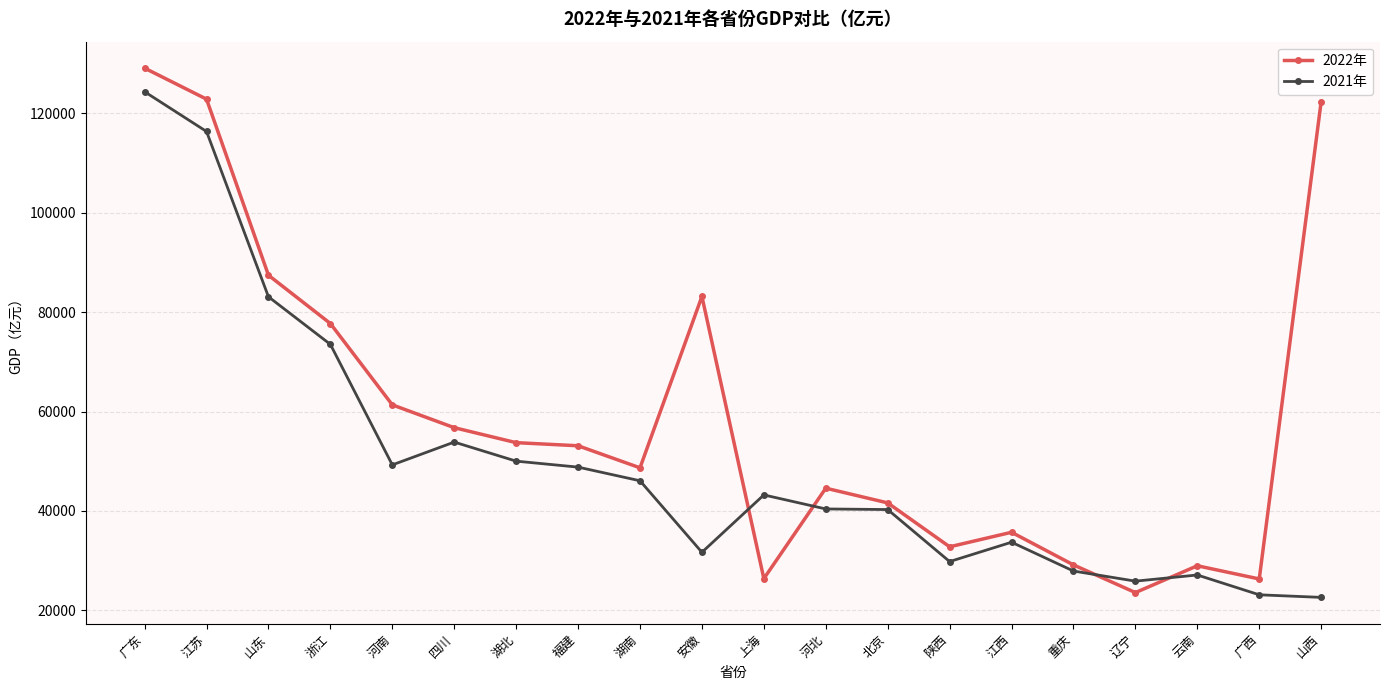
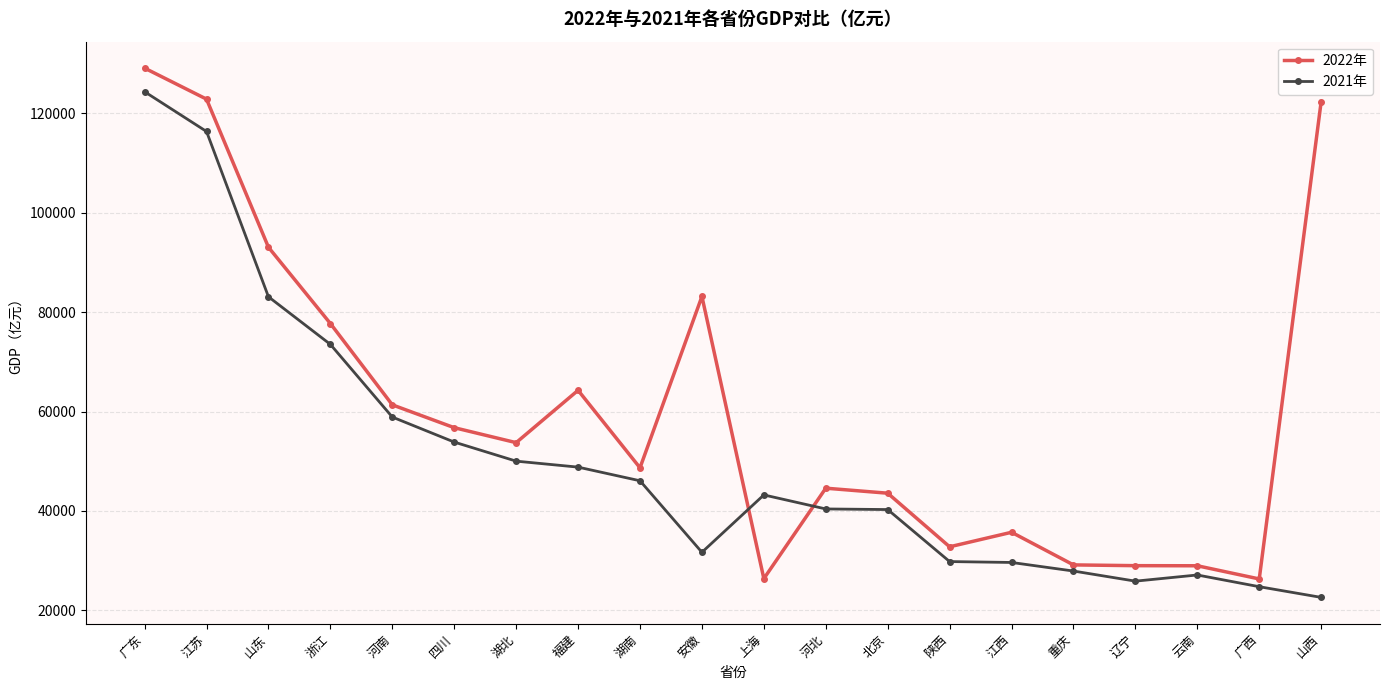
  {
    "2022年": {
      "广东": 129000,
      "江苏": 123000,
-     "山东": 87000,
+     "山东": 93000,
      "浙江": 78000,
      "河南": 61000,
      "四川": 57000,
      "湖北": 54000,
-     "福建": 53000,
+     "福建": 64000,
      "湖南": 49000,
      "安徽": 83000,
      "上海": 26000,
      "河北": 45000,
-     "北京": 42000,
+     "北京": 44000,
      "陕西": 33000,
      "江西": 36000,
      "重庆": 29000,
-     "辽宁": 24000,
+     "辽宁": 29000,
      "云南": 29000,
      "广西": 26000,
      "山西": 122000
    },
    "2021年": {
      "广东": 124000,
      "江苏": 116000,
      "山东": 83000,
      "浙江": 74000,
-     "河南": 49000,
+     "河南": 59000,
      "四川": 54000,
      "湖北": 50000,
      "福建": 49000,
      "湖南": 46000,
      "安徽": 32000,
      "上海": 43000,
      "河北": 40000,
      "北京": 40000,
      "陕西": 30000,
-     "江西": 34000,
+     "江西": 30000,
      "重庆": 28000,
      "辽宁": 26000,
      "云南": 27000,
-     "广西": 23000,
+     "广西": 25000,
      "山西": 23000
    }
  }
